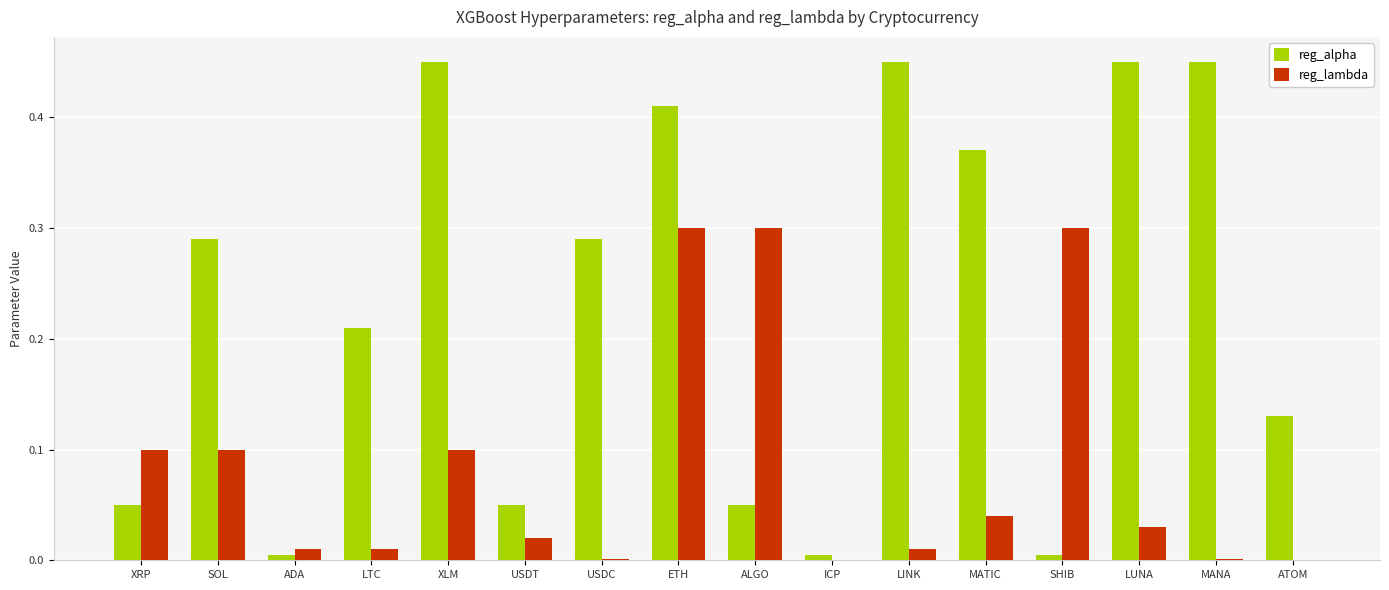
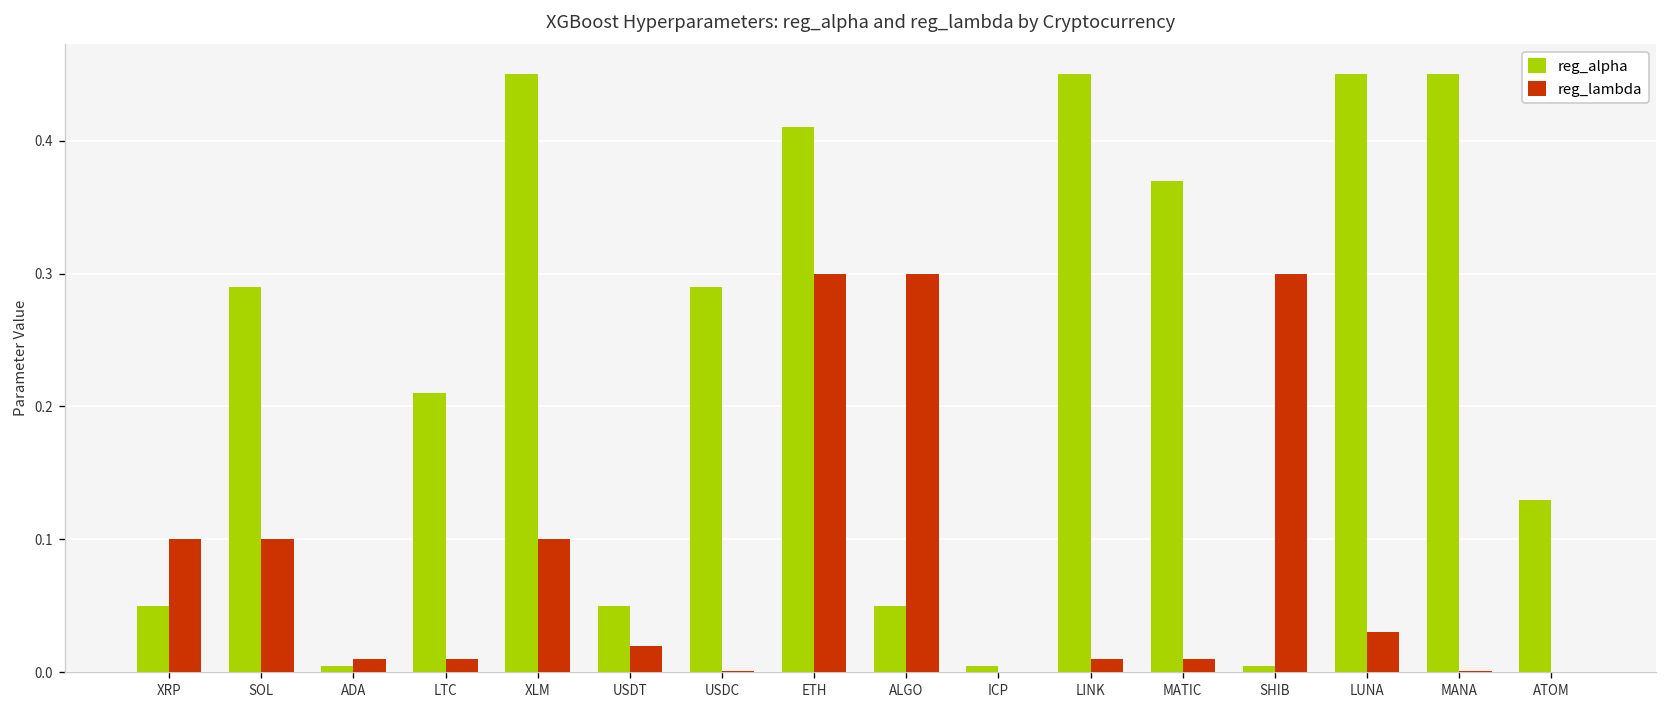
  {
    "reg_alpha": {
      "XRP": 0.05,
      "SOL": 0.29,
      "ADA": 0.005,
      "LTC": 0.21,
      "XLM": 0.45,
      "USDT": 0.05,
      "USDC": 0.29,
      "ETH": 0.41,
      "ALGO": 0.05,
      "ICP": 0.005,
      "LINK": 0.45,
      "MATIC": 0.37,
      "SHIB": 0.005,
      "LUNA": 0.45,
      "MANA": 0.45,
      "ATOM": 0.13
    },
    "reg_lambda": {
      "XRP": 0.10,
      "SOL": 0.10,
      "ADA": 0.01,
      "LTC": 0.01,
      "XLM": 0.10,
      "USDT": 0.02,
      "ETH": 0.30,
      "ALGO": 0.30,
      "LINK": 0.01,
-     "MATIC": 0.04,
+     "MATIC": 0.01,
      "SHIB": 0.30,
      "LUNA": 0.03
    }
  }
